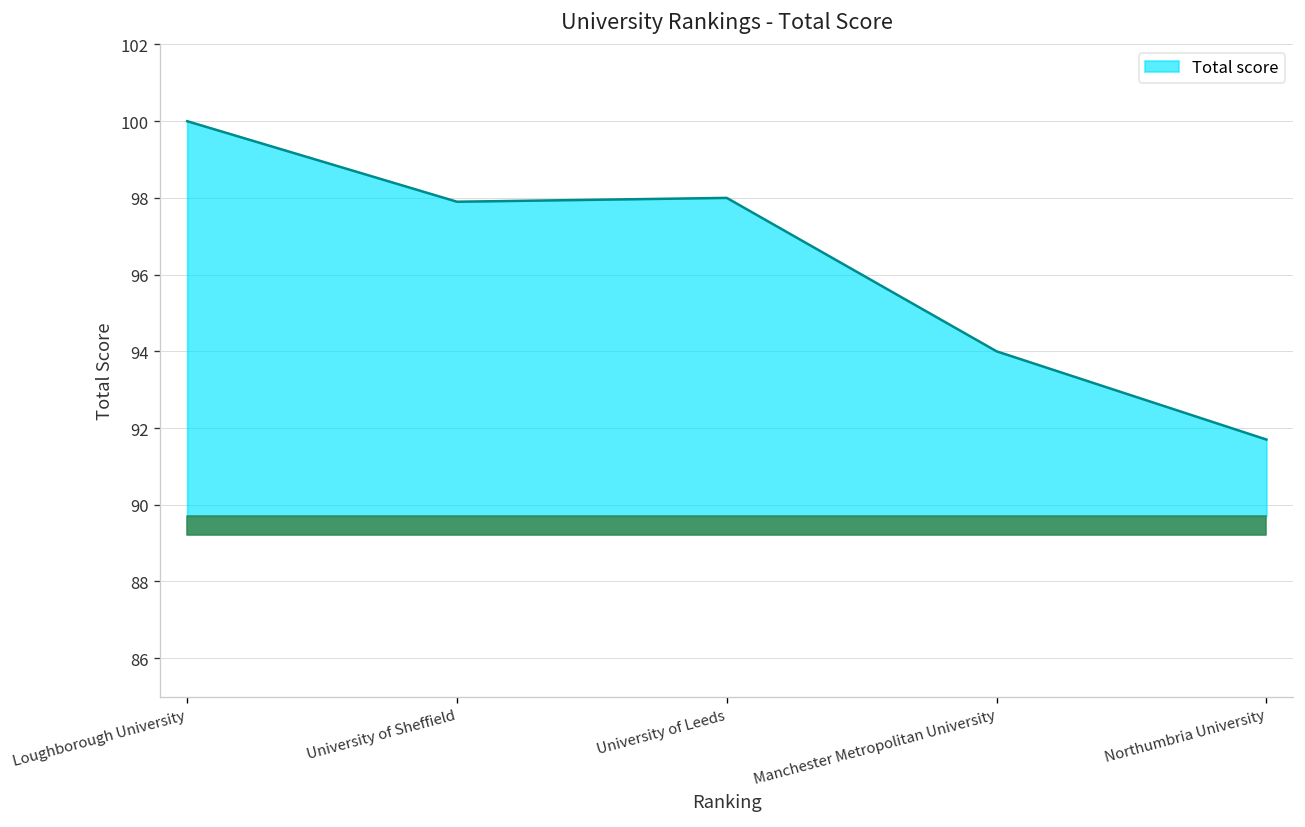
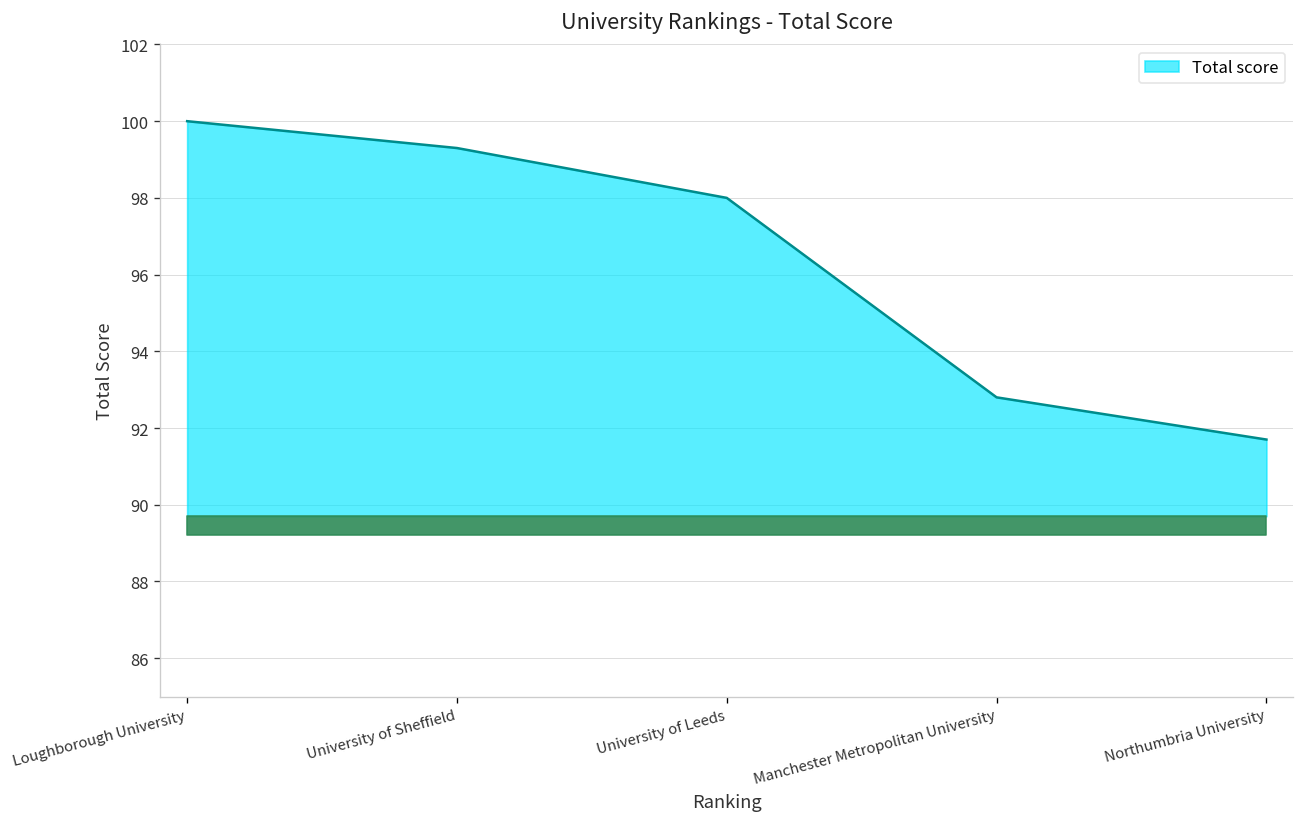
  {
    "Total score": {
      "Loughborough University": 100.0,
-     "University of Sheffield": 97.9,
+     "University of Sheffield": 99.3,
      "University of Leeds": 98.0,
-     "Manchester Metropolitan University": 94.0,
+     "Manchester Metropolitan University": 92.8,
      "Northumbria University": 91.7
    }
  }
